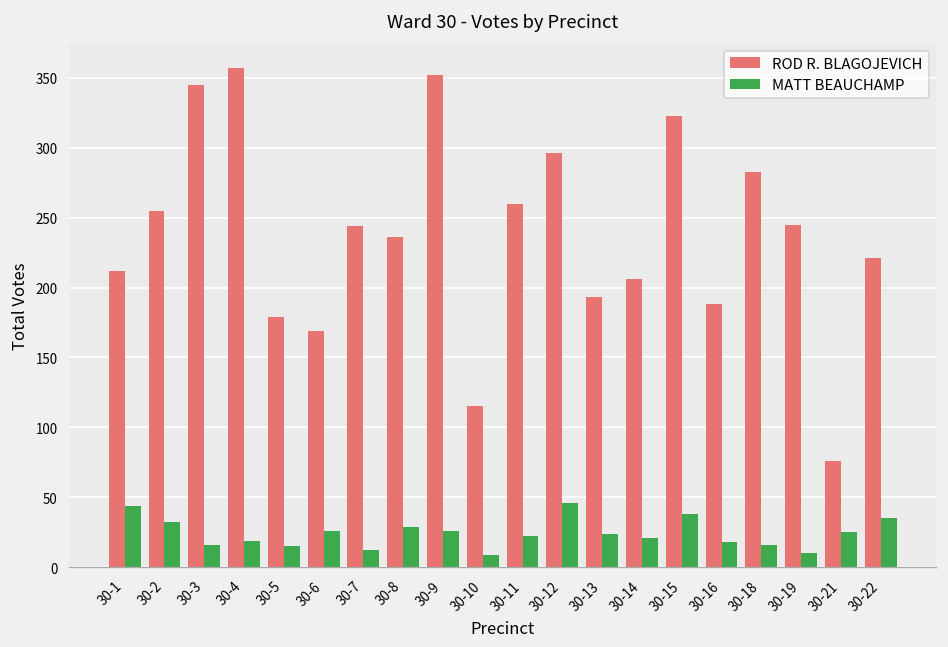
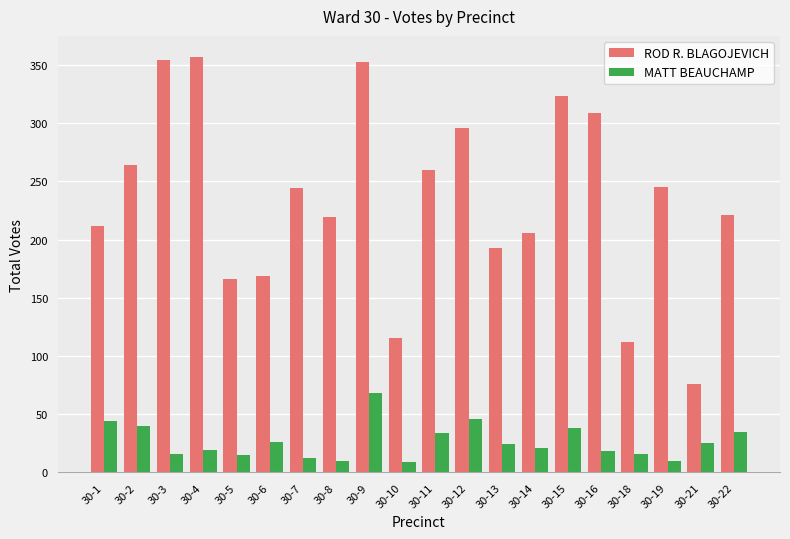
  {
    "ROD R. BLAGOJEVICH": {
      "30-1": 212,
-     "30-2": 255,
-     "30-3": 345,
+     "30-2": 264,
+     "30-3": 354,
      "30-4": 357,
-     "30-5": 179,
+     "30-5": 166,
      "30-6": 169,
      "30-7": 244,
-     "30-8": 236,
+     "30-8": 219,
      "30-9": 352,
      "30-10": 115,
      "30-11": 260,
      "30-12": 296,
      "30-13": 193,
      "30-14": 206,
      "30-15": 323,
-     "30-16": 188,
-     "30-18": 283,
+     "30-16": 309,
+     "30-18": 112,
      "30-19": 245,
      "30-21": 76,
      "30-22": 221
    },
    "MATT BEAUCHAMP": {
      "30-1": 44,
-     "30-2": 32,
+     "30-2": 40,
      "30-3": 16,
      "30-4": 19,
      "30-5": 15,
      "30-6": 26,
      "30-7": 12,
-     "30-8": 29,
-     "30-9": 26,
+     "30-8": 10,
+     "30-9": 68,
      "30-10": 9,
-     "30-11": 22,
+     "30-11": 34,
      "30-12": 46,
      "30-13": 24,
      "30-14": 21,
      "30-15": 38,
      "30-16": 18,
      "30-18": 16,
      "30-19": 10,
      "30-21": 25,
      "30-22": 35
    }
  }
